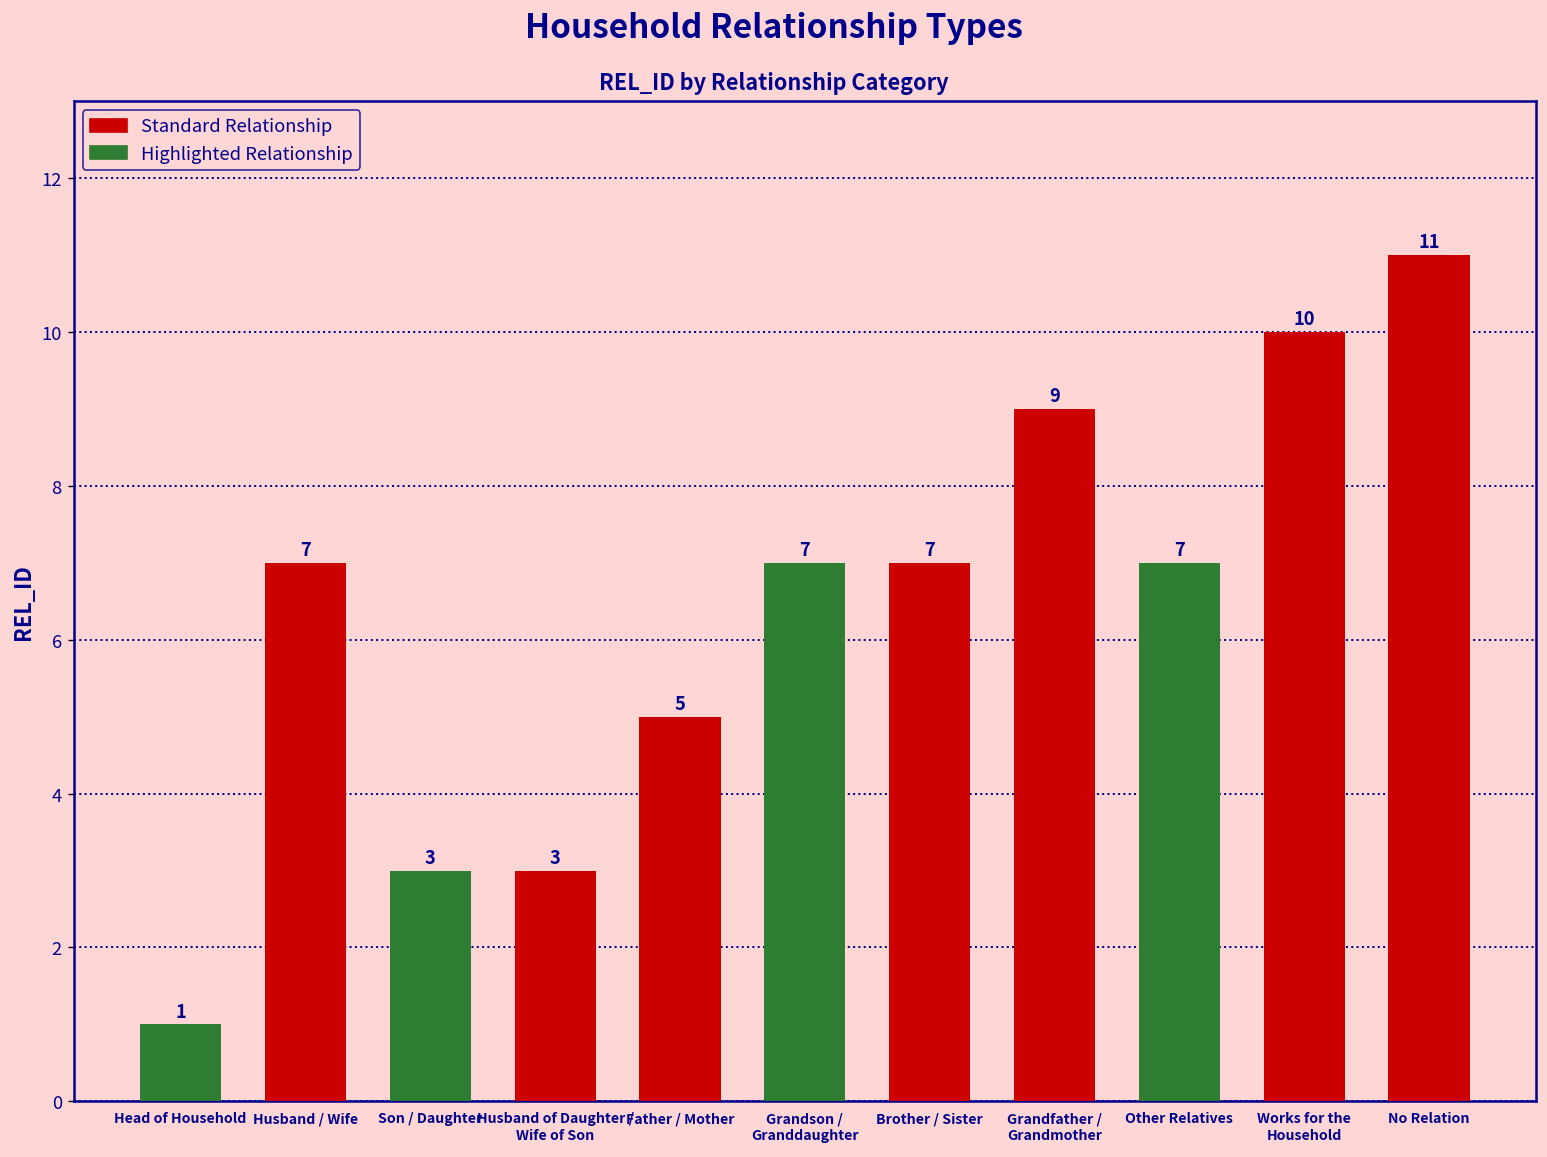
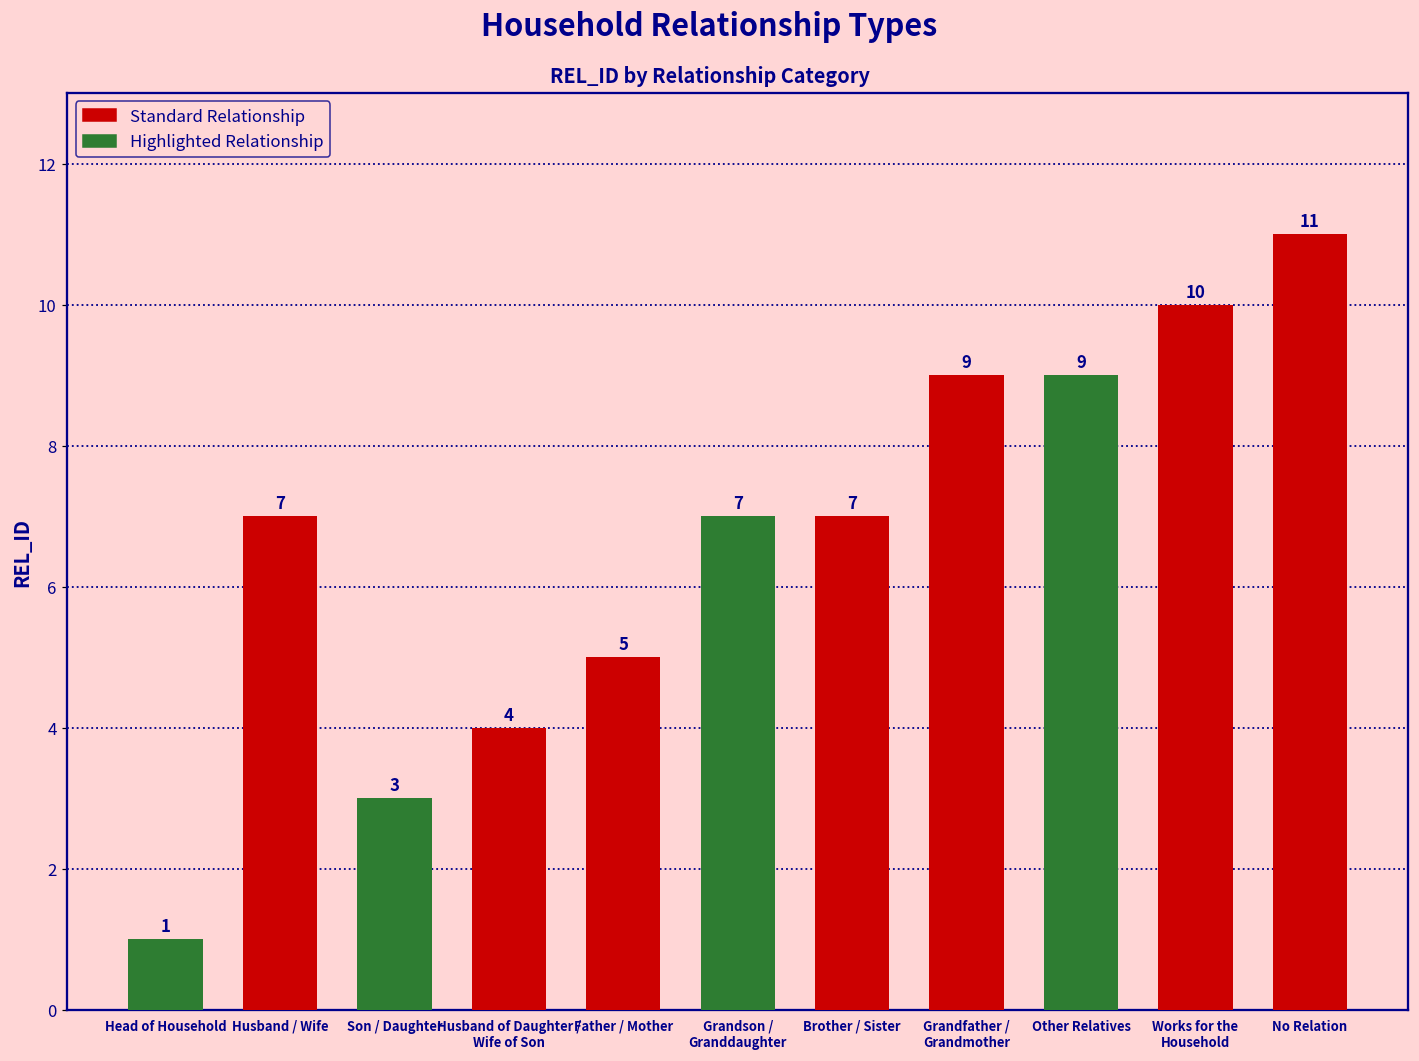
  {
    "Head of Household": 1,
    "Husband / Wife": 7,
    "Son / Daughter": 3,
-   "Husband of Daughter / Wife of Son": 3,
+   "Husband of Daughter / Wife of Son": 4,
    "Father / Mother": 5,
    "Grandson / Granddaughter": 7,
    "Brother / Sister": 7,
    "Grandfather / Grandmother": 9,
-   "Other Relatives": 7,
+   "Other Relatives": 9,
    "Works for the Household": 10,
    "No Relation": 11
  }
